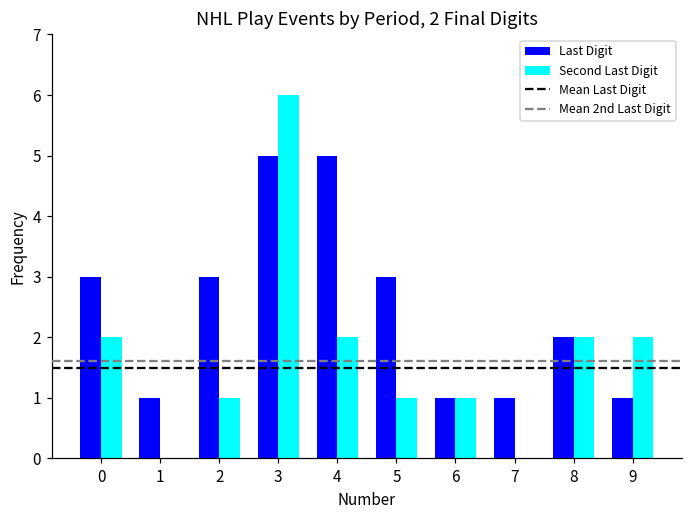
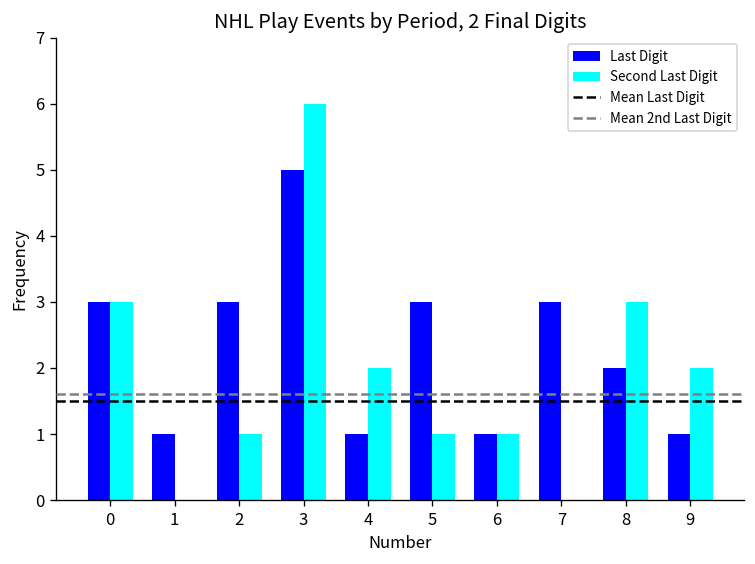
  {
    "Last Digit": {
      "0": 3,
      "1": 1,
      "2": 3,
      "3": 5,
-     "4": 5,
+     "4": 1,
      "5": 3,
      "6": 1,
-     "7": 1,
+     "7": 3,
      "8": 2,
      "9": 1
    },
    "Second Last Digit": {
-     "0": 2,
+     "0": 3,
      "1": 0,
      "2": 1,
      "3": 6,
      "4": 2,
      "5": 1,
      "6": 1,
      "7": 0,
-     "8": 2,
+     "8": 3,
      "9": 2
    }
  }
